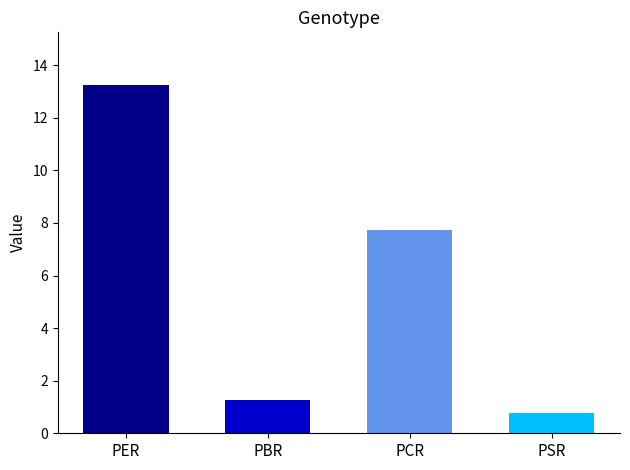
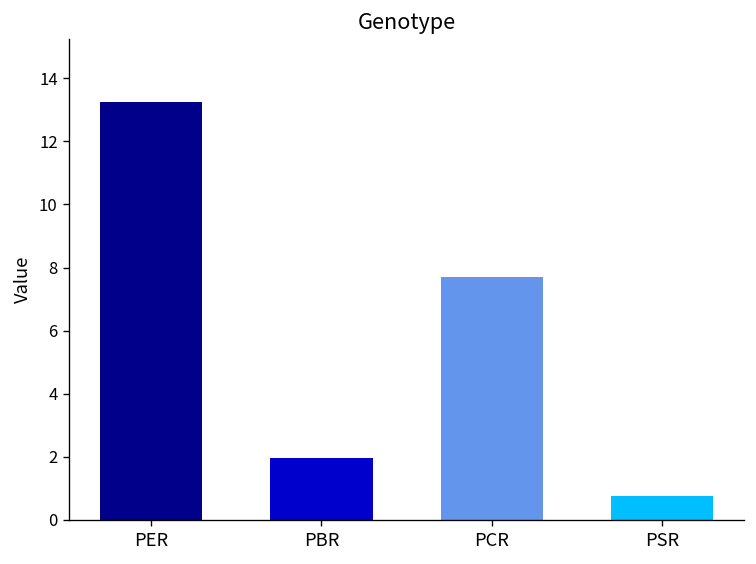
  {
    "PER": 13.3,
-   "PBR": 1.2,
+   "PBR": 2.0,
    "PCR": 7.7,
    "PSR": 0.8
  }
